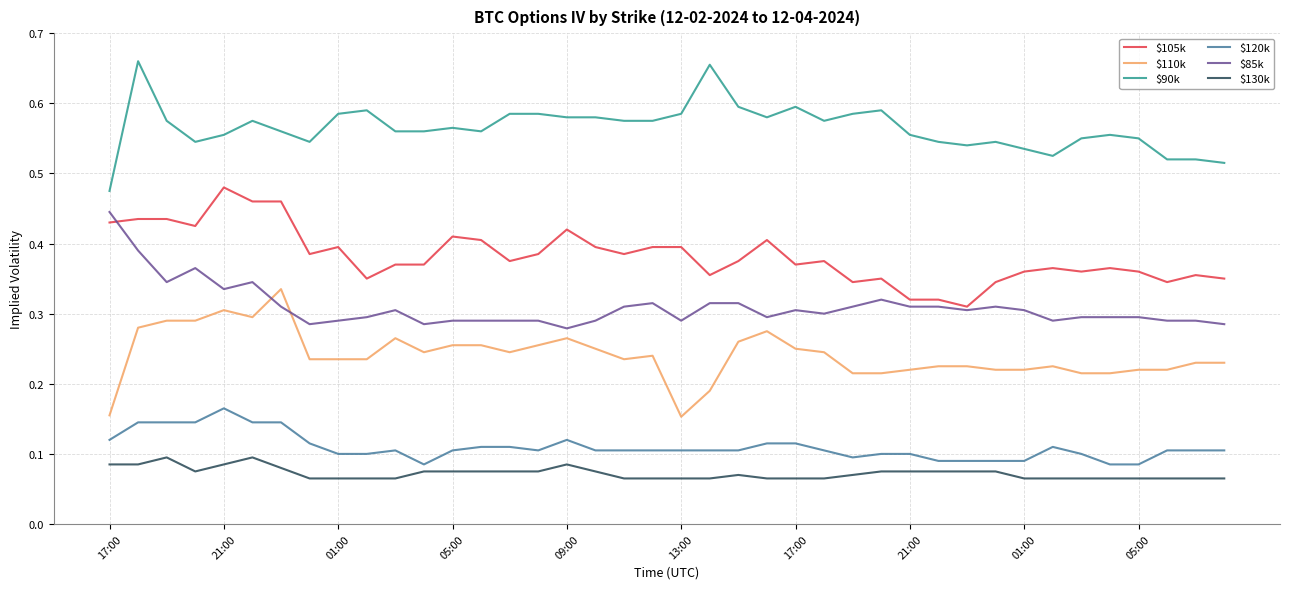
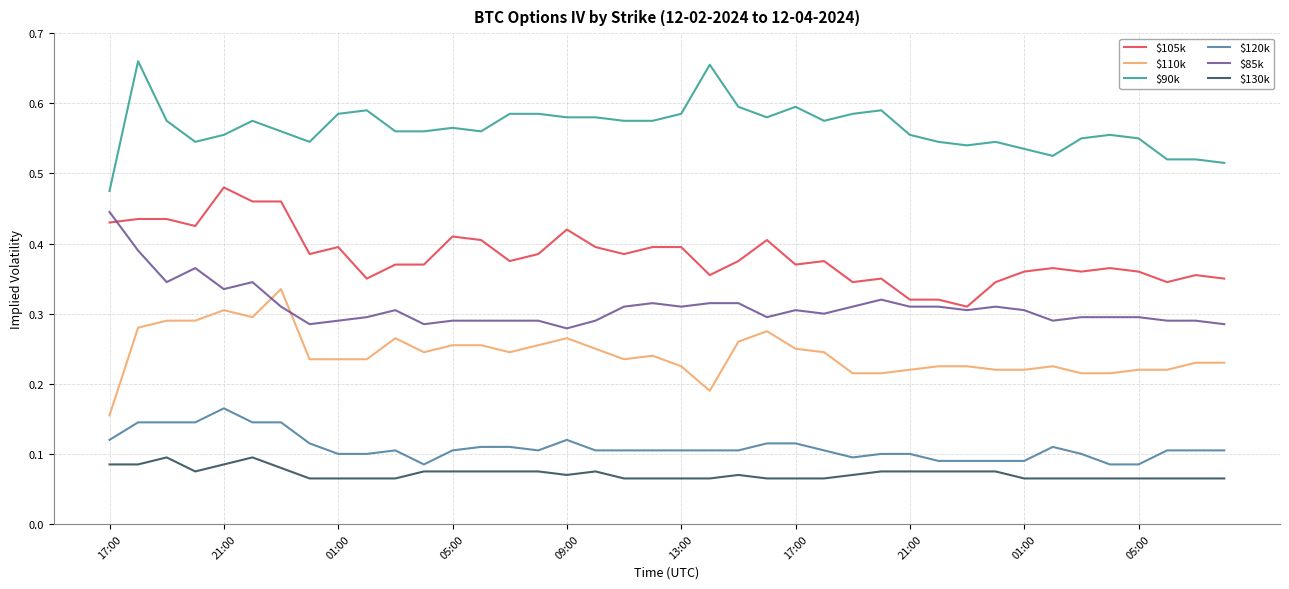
  {
    "$105k": {
      "09:00": 0.42,
      "13:00": 0.40
    },
    "$110k": {
      "09:00": 0.27,
-     "13:00": 0.15
+     "13:00": 0.23
    },
    "$85k": {
      "09:00": 0.28,
-     "13:00": 0.29
+     "13:00": 0.31
    },
    "$130k": {
-     "09:00": 0.09,
+     "09:00": 0.07,
      "13:00": 0.07
    }
  }
